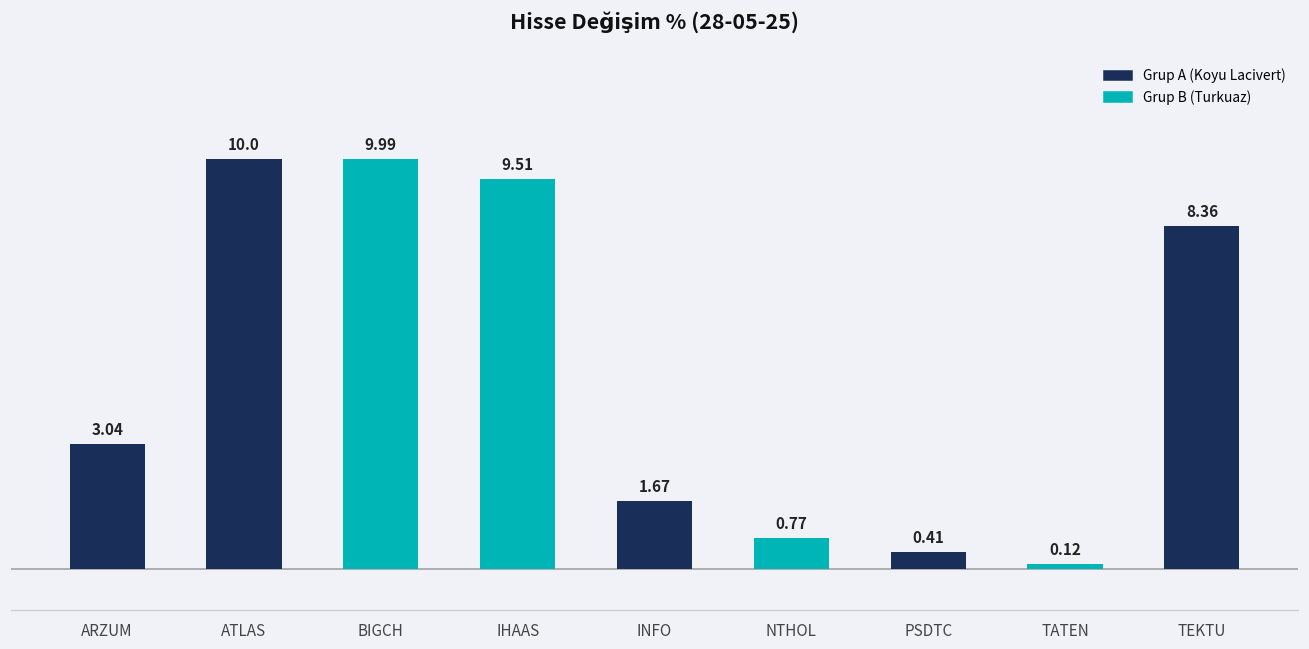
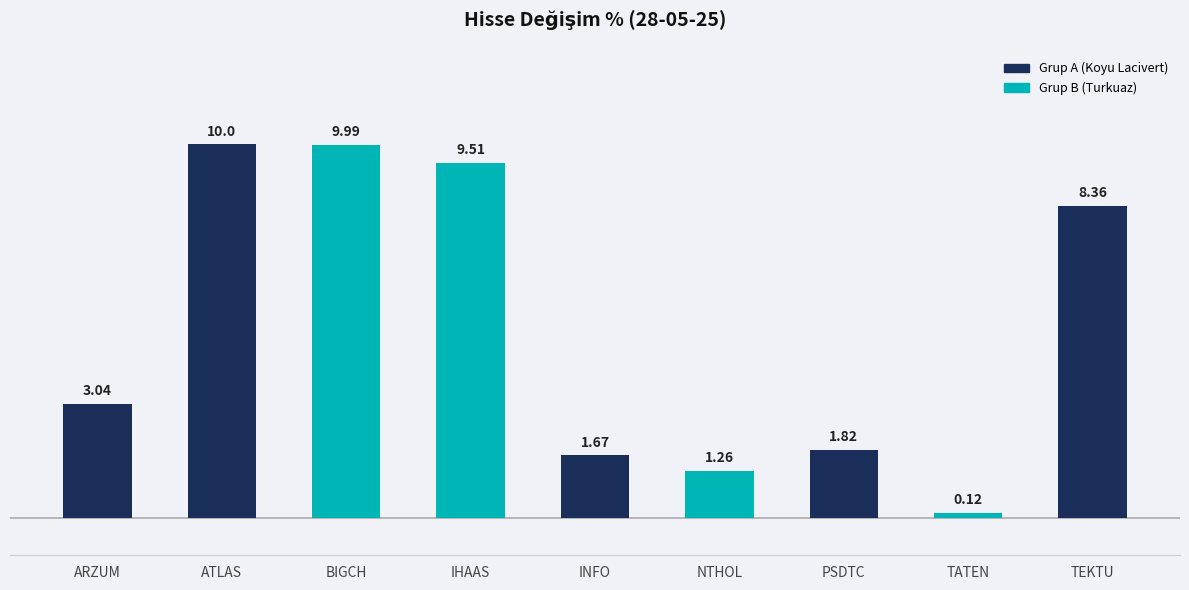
  {
    "ARZUM": 3.04,
    "ATLAS": 10.0,
    "BIGCH": 9.99,
    "IHAAS": 9.51,
    "INFO": 1.67,
-   "NTHOL": 0.77,
-   "PSDTC": 0.41,
+   "NTHOL": 1.26,
+   "PSDTC": 1.82,
    "TATEN": 0.12,
    "TEKTU": 8.36
  }
